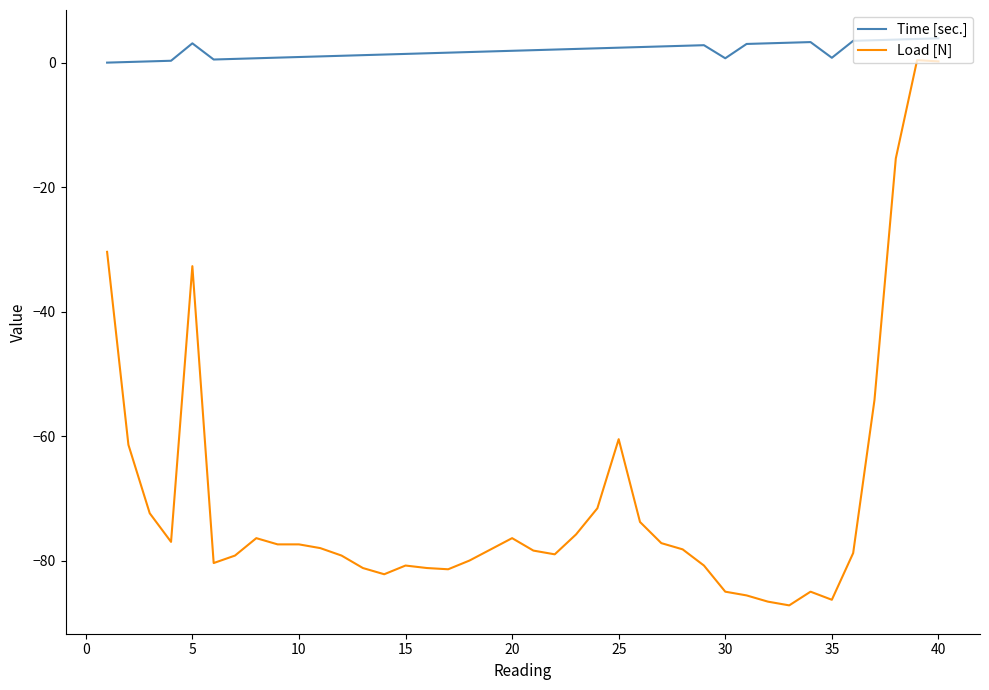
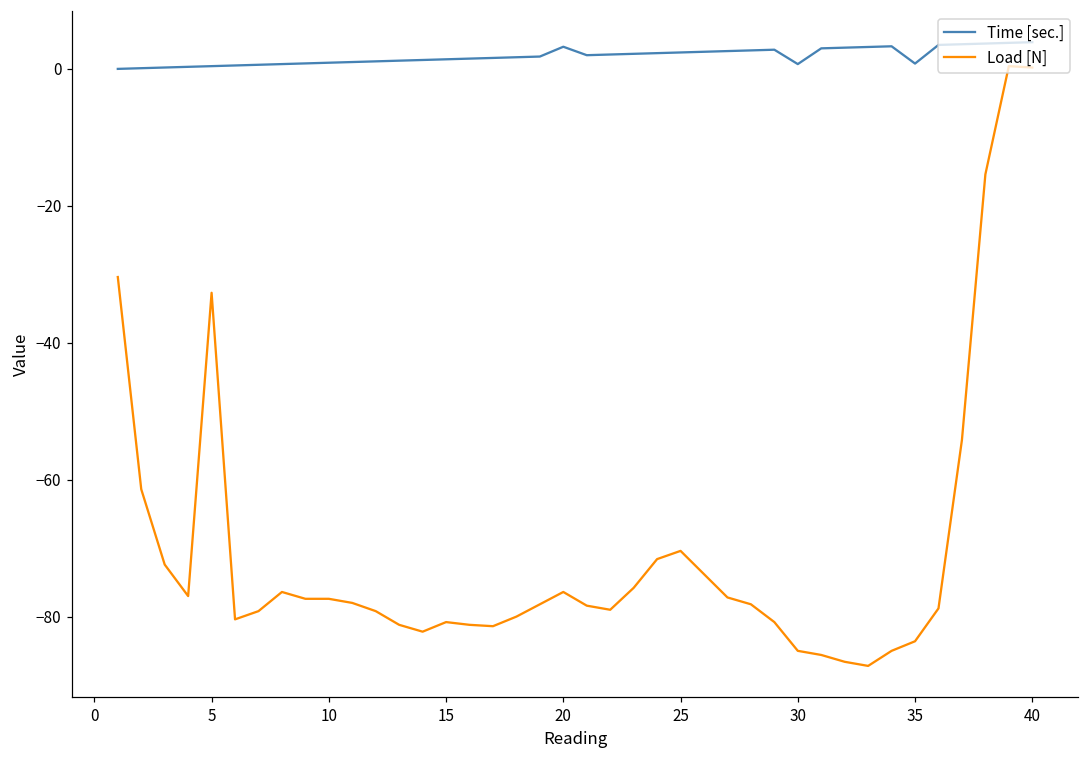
  {
    "Time [sec.]": {
-     "5": 3,
+     "5": 0,
      "10": 1,
      "15": 1,
-     "20": 2,
+     "20": 3,
      "25": 2,
      "30": 1,
      "35": 1
    },
    "Load [N]": {
      "5": -33,
      "10": -77,
      "15": -81,
      "20": -76,
-     "25": -61,
+     "25": -70,
      "30": -85,
-     "35": -86
+     "35": -84
    }
  }
